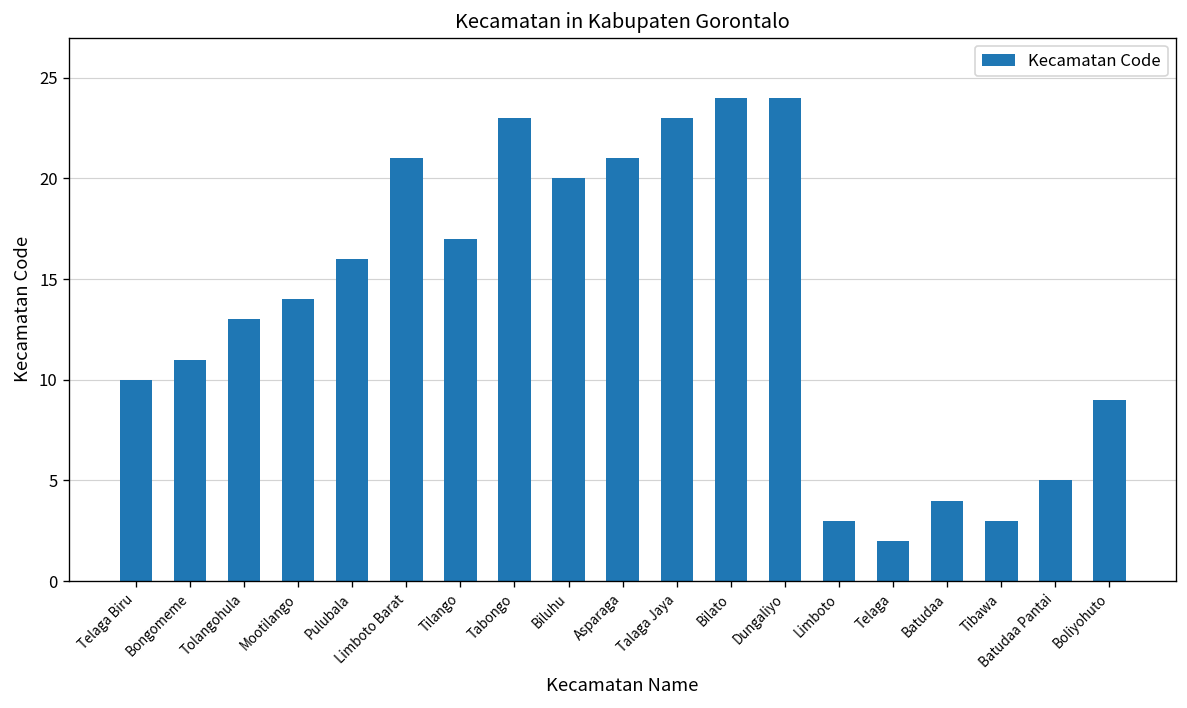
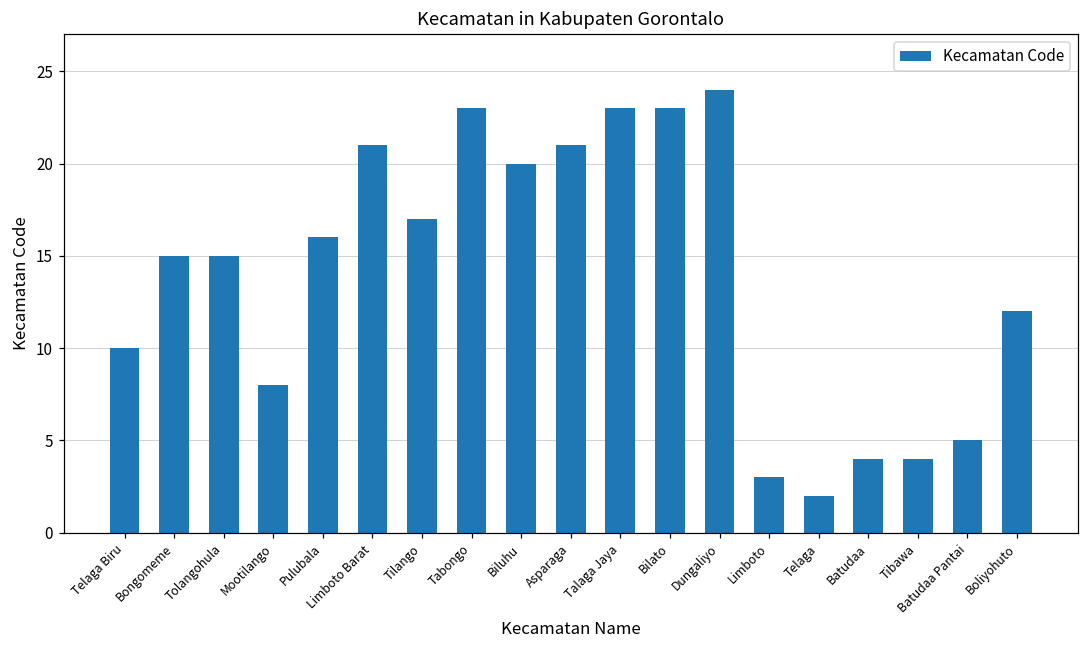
  {
    "Telaga Biru": 10,
-   "Bongomeme": 11,
-   "Tolangohula": 13,
-   "Mootilango": 14,
+   "Bongomeme": 15,
+   "Tolangohula": 15,
+   "Mootilango": 8,
    "Pulubala": 16,
    "Limboto Barat": 21,
    "Tilango": 17,
    "Tabongo": 23,
    "Biluhu": 20,
    "Asparaga": 21,
    "Talaga Jaya": 23,
-   "Bilato": 24,
+   "Bilato": 23,
    "Dungaliyo": 24,
    "Limboto": 3,
    "Telaga": 2,
    "Batudaa": 4,
-   "Tibawa": 3,
+   "Tibawa": 4,
    "Batudaa Pantai": 5,
-   "Boliyohuto": 9
+   "Boliyohuto": 12
  }
